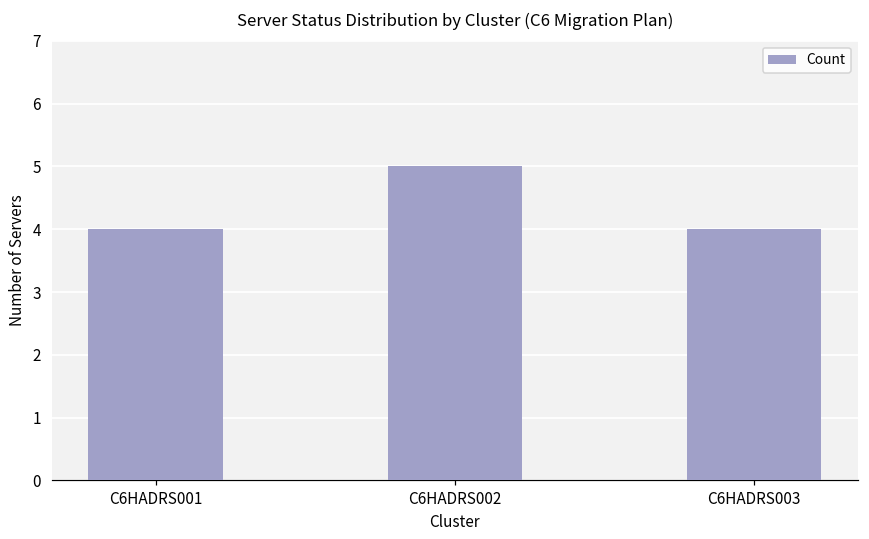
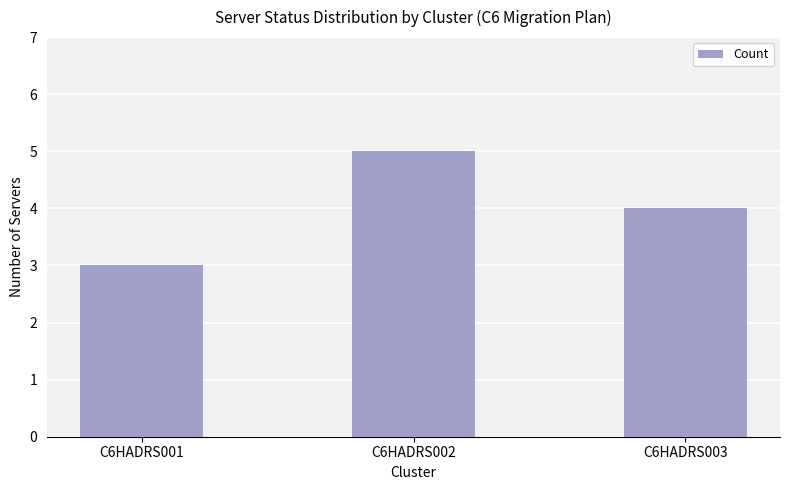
  {
-   "C6HADRS001": 4,
+   "C6HADRS001": 3,
    "C6HADRS002": 5,
    "C6HADRS003": 4
  }
